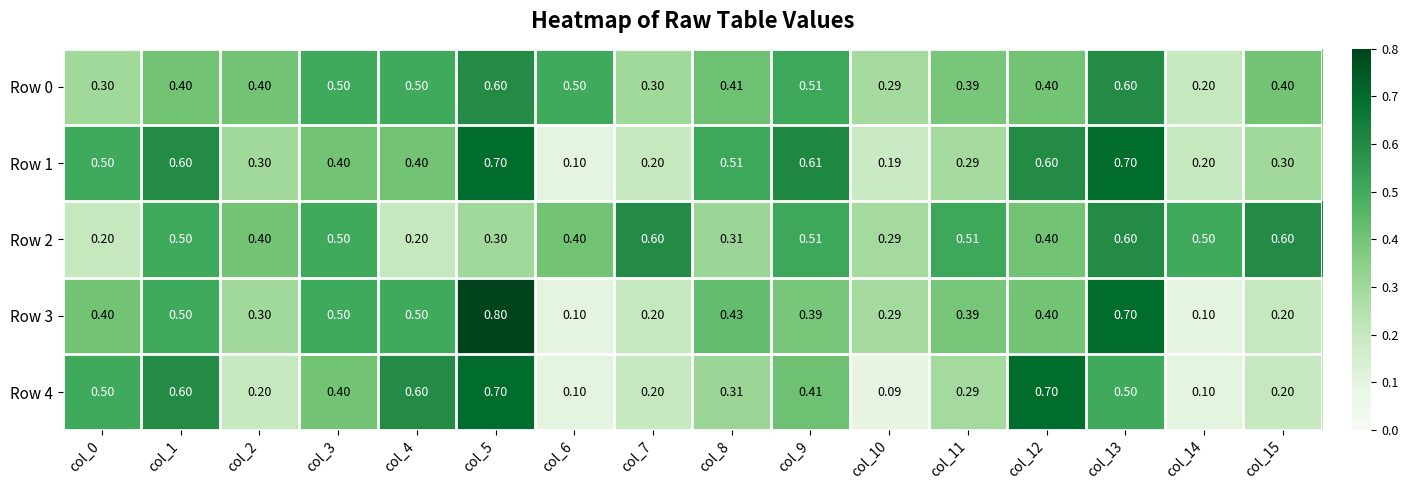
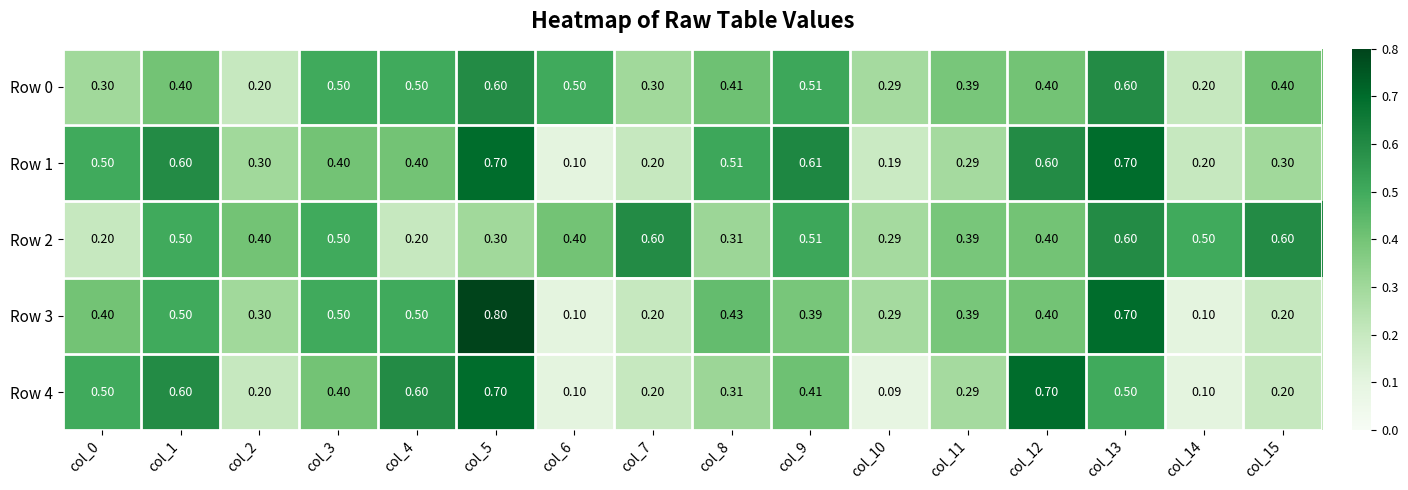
  {
    "Row 0": {
      "col_0": 0.30,
      "col_1": 0.40,
-     "col_2": 0.40,
+     "col_2": 0.20,
      "col_3": 0.50,
      "col_4": 0.50,
      "col_5": 0.60,
      "col_6": 0.50,
      "col_7": 0.30,
      "col_8": 0.41,
      "col_9": 0.51,
      "col_10": 0.29,
      "col_11": 0.39,
      "col_12": 0.40,
      "col_13": 0.60,
      "col_14": 0.20,
      "col_15": 0.40
    },
    "Row 1": {
      "col_0": 0.50,
      "col_1": 0.60,
      "col_2": 0.30,
      "col_3": 0.40,
      "col_4": 0.40,
      "col_5": 0.70,
      "col_6": 0.10,
      "col_7": 0.20,
      "col_8": 0.51,
      "col_9": 0.61,
      "col_10": 0.19,
      "col_11": 0.29,
      "col_12": 0.60,
      "col_13": 0.70,
      "col_14": 0.20,
      "col_15": 0.30
    },
    "Row 2": {
      "col_0": 0.20,
      "col_1": 0.50,
      "col_2": 0.40,
      "col_3": 0.50,
      "col_4": 0.20,
      "col_5": 0.30,
      "col_6": 0.40,
      "col_7": 0.60,
      "col_8": 0.31,
      "col_9": 0.51,
      "col_10": 0.29,
-     "col_11": 0.51,
+     "col_11": 0.39,
      "col_12": 0.40,
      "col_13": 0.60,
      "col_14": 0.50,
      "col_15": 0.60
    },
    "Row 3": {
      "col_0": 0.40,
      "col_1": 0.50,
      "col_2": 0.30,
      "col_3": 0.50,
      "col_4": 0.50,
      "col_5": 0.80,
      "col_6": 0.10,
      "col_7": 0.20,
      "col_8": 0.43,
      "col_9": 0.39,
      "col_10": 0.29,
      "col_11": 0.39,
      "col_12": 0.40,
      "col_13": 0.70,
      "col_14": 0.10,
      "col_15": 0.20
    },
    "Row 4": {
      "col_0": 0.50,
      "col_1": 0.60,
      "col_2": 0.20,
      "col_3": 0.40,
      "col_4": 0.60,
      "col_5": 0.70,
      "col_6": 0.10,
      "col_7": 0.20,
      "col_8": 0.31,
      "col_9": 0.41,
      "col_10": 0.09,
      "col_11": 0.29,
      "col_12": 0.70,
      "col_13": 0.50,
      "col_14": 0.10,
      "col_15": 0.20
    }
  }
